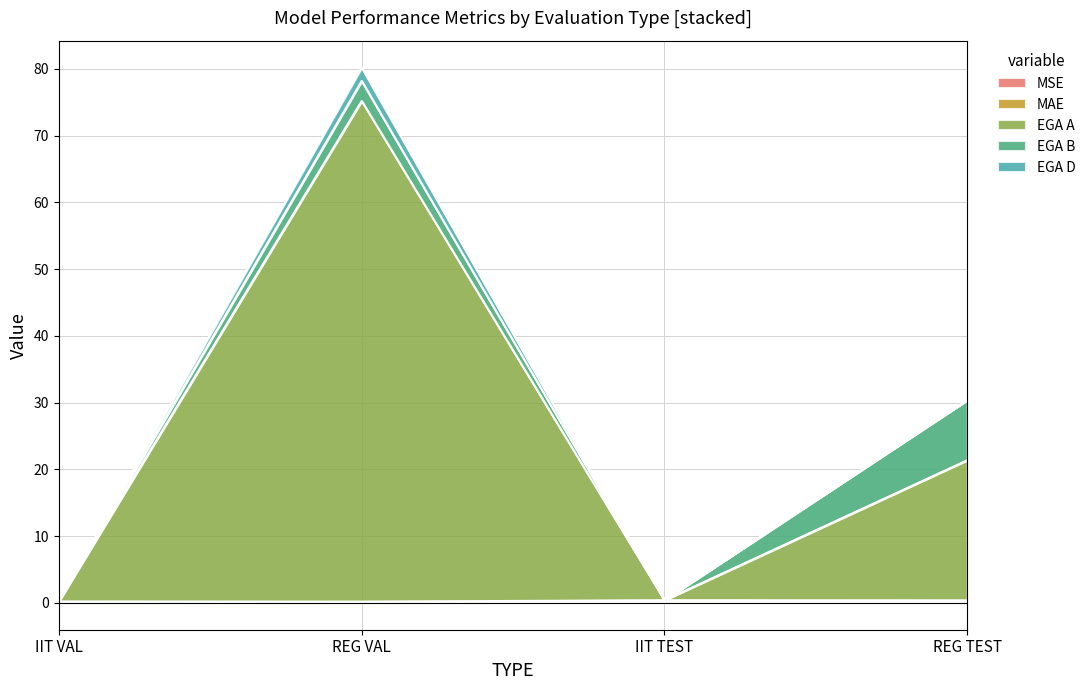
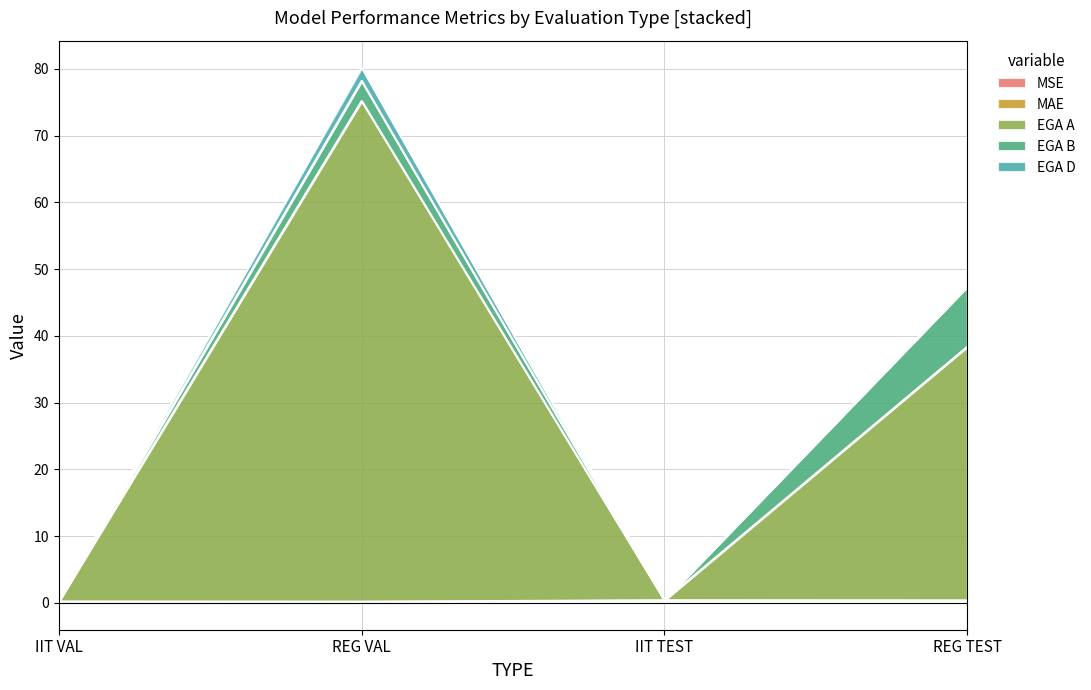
  {
    "EGA A": {
      "REG VAL": 75,
-     "REG TEST": 21
+     "REG TEST": 38
    }
  }
